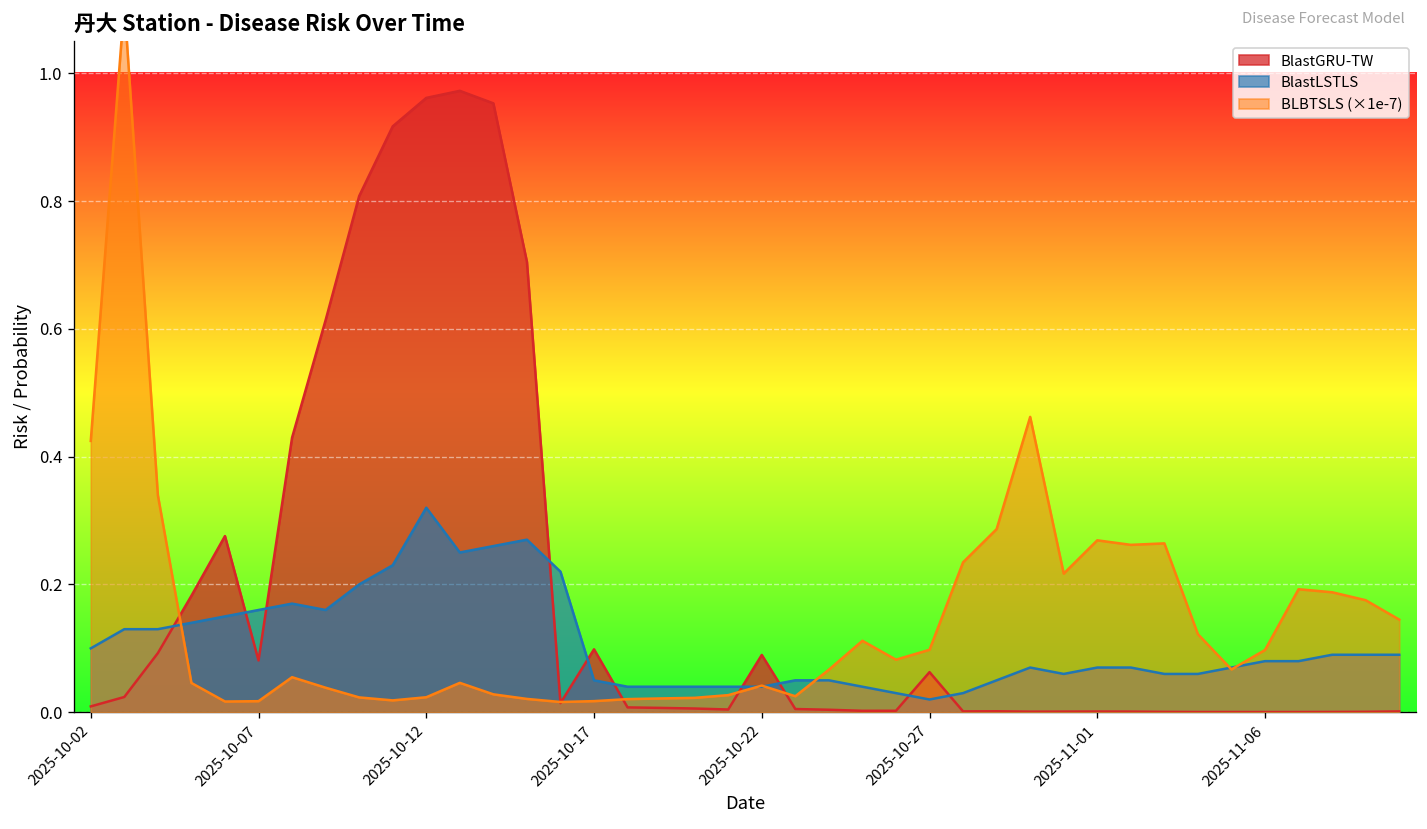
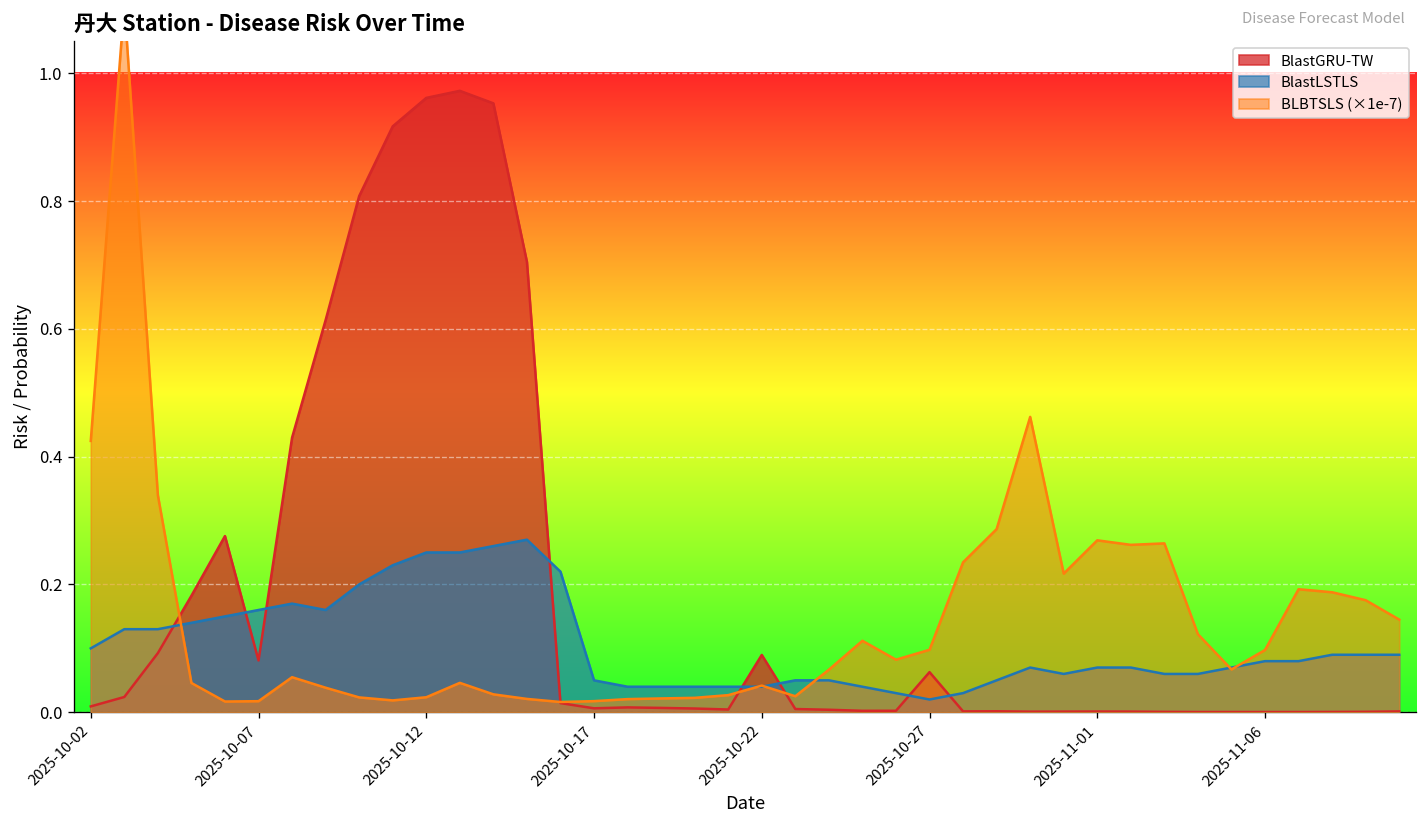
  {
    "BlastGRU-TW": {
      "2025-10-02": 0.01,
      "2025-10-07": 0.08,
      "2025-10-12": 0.96,
-     "2025-10-17": 0.10,
+     "2025-10-17": 0.01,
      "2025-10-22": 0.09,
      "2025-10-27": 0.06,
      "2025-11-01": 0.00,
      "2025-11-06": 0.00
    },
    "BlastLSTLS": {
      "2025-10-02": 0.10,
      "2025-10-07": 0.16,
-     "2025-10-12": 0.32,
+     "2025-10-12": 0.25,
      "2025-10-17": 0.05,
      "2025-10-27": 0.02,
      "2025-11-01": 0.07,
      "2025-11-06": 0.08
    },
    "BLBTSLS (×1e-7)": {
      "2025-10-02": 0.42,
      "2025-10-07": 0.02,
      "2025-10-12": 0.02,
      "2025-10-17": 0.02,
      "2025-10-27": 0.10,
      "2025-11-01": 0.27,
      "2025-11-06": 0.10
    }
  }
